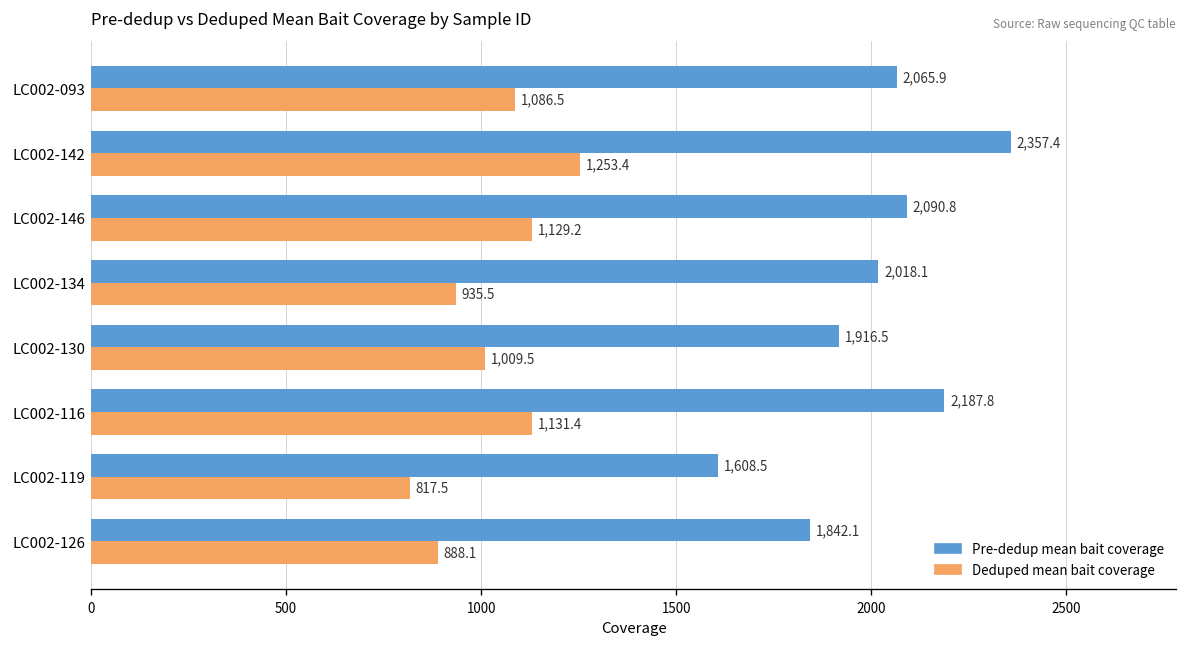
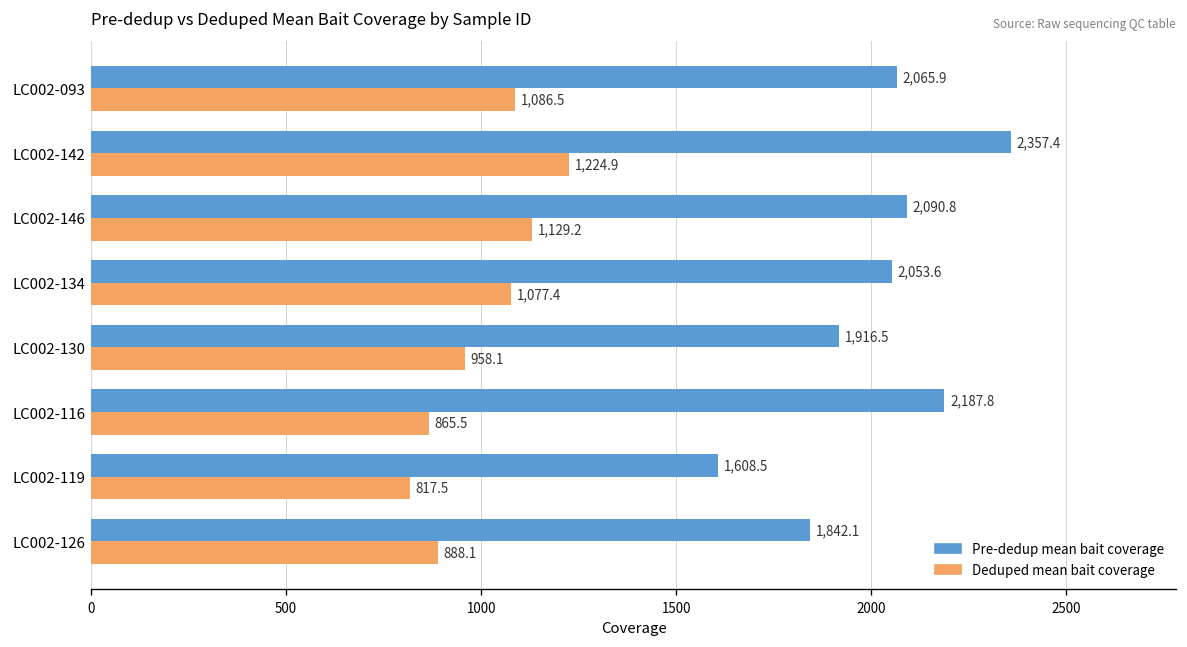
  {
    "Pre-dedup mean bait coverage": {
      "LC002-093": "2,065.9",
      "LC002-142": "2,357.4",
      "LC002-146": "2,090.8",
-     "LC002-134": "2,018.1",
+     "LC002-134": "2,053.6",
      "LC002-130": "1,916.5",
      "LC002-116": "2,187.8",
      "LC002-119": "1,608.5",
      "LC002-126": "1,842.1"
    },
    "Deduped mean bait coverage": {
      "LC002-093": "1,086.5",
-     "LC002-142": "1,253.4",
+     "LC002-142": "1,224.9",
      "LC002-146": "1,129.2",
-     "LC002-134": "935.5",
-     "LC002-130": "1,009.5",
-     "LC002-116": "1,131.4",
+     "LC002-134": "1,077.4",
+     "LC002-130": "958.1",
+     "LC002-116": "865.5",
      "LC002-119": "817.5",
      "LC002-126": "888.1"
    }
  }
